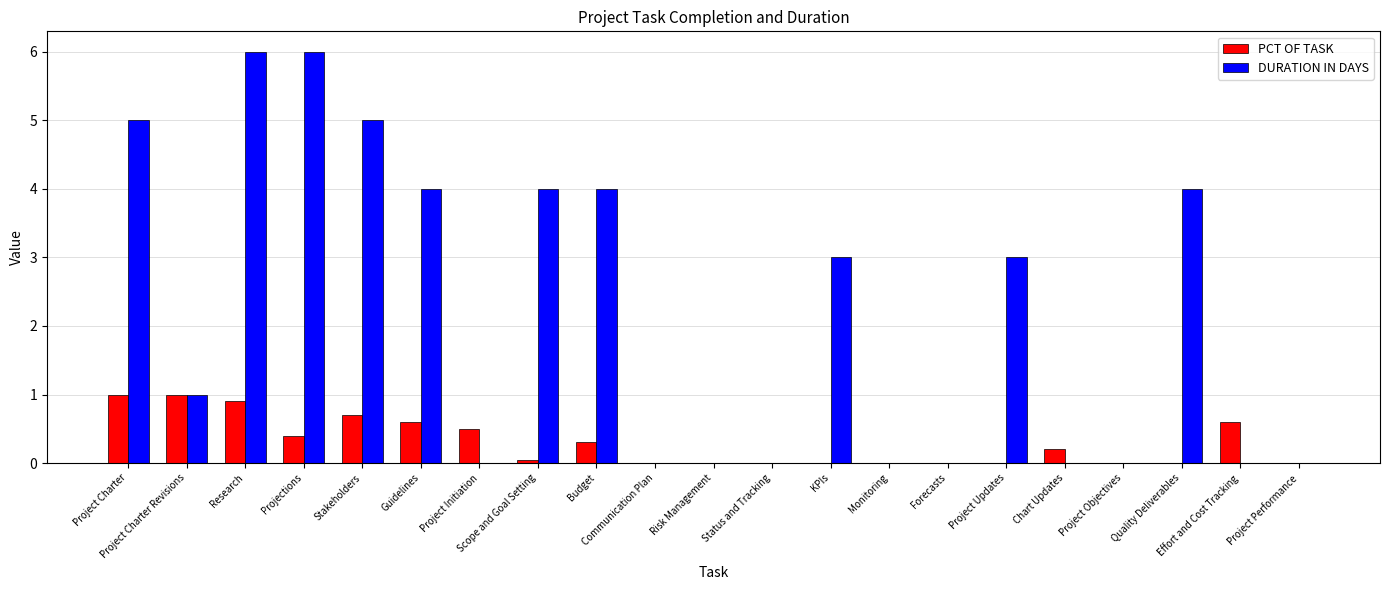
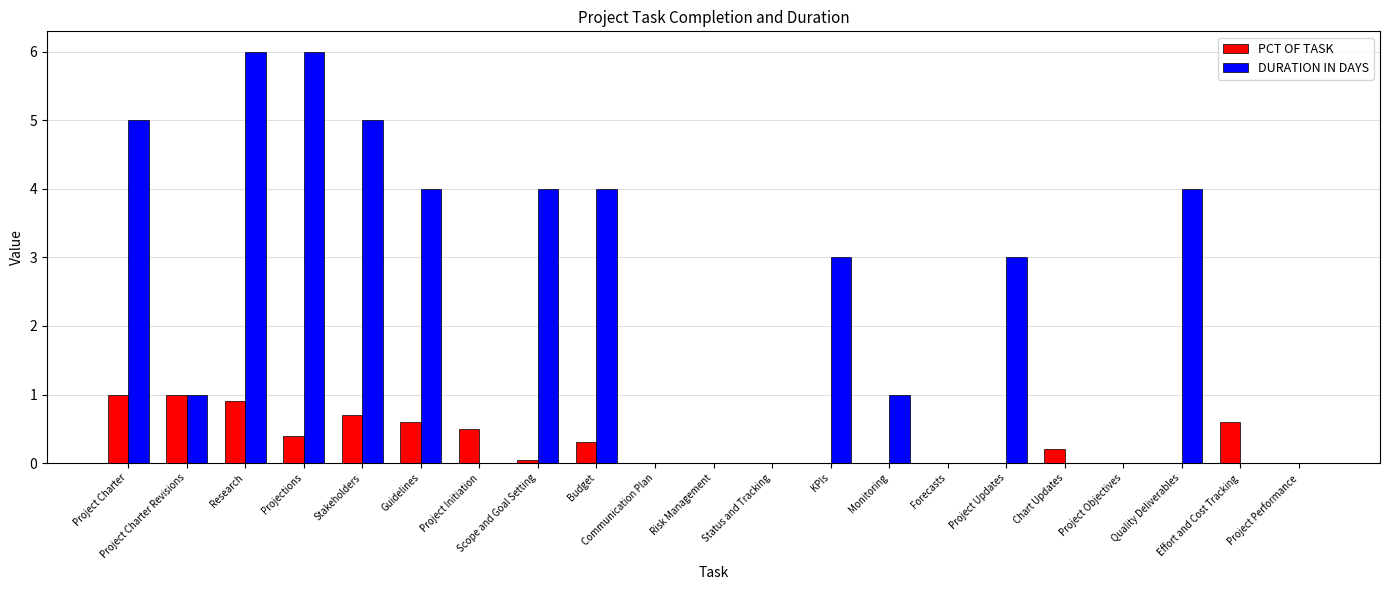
  {
    "PCT OF TASK": {
      "Project Charter": 1,
      "Project Charter Revisions": 1,
      "Research": 0.9,
      "Projections": 0.4,
      "Stakeholders": 0.7,
      "Guidelines": 0.6,
      "Project Initiation": 0.5,
      "Scope and Goal Setting": 0.1,
      "Budget": 0.3,
      "Communication Plan": 0,
      "Risk Management": 0,
      "Status and Tracking": 0,
      "KPIs": 0,
      "Monitoring": 0,
      "Forecasts": 0,
      "Project Updates": 0,
      "Chart Updates": 0.2,
      "Project Objectives": 0,
      "Quality Deliverables": 0,
      "Effort and Cost Tracking": 0.6,
      "Project Performance": 0
    },
    "DURATION IN DAYS": {
      "Project Charter": 5,
      "Project Charter Revisions": 1,
      "Research": 6,
      "Projections": 6,
      "Stakeholders": 5,
      "Guidelines": 4,
      "Project Initiation": 0,
      "Scope and Goal Setting": 4,
      "Budget": 4,
      "Communication Plan": 0,
      "Risk Management": 0,
      "Status and Tracking": 0,
      "KPIs": 3,
-     "Monitoring": 0,
+     "Monitoring": 1,
      "Forecasts": 0,
      "Project Updates": 3,
      "Chart Updates": 0,
      "Project Objectives": 0,
      "Quality Deliverables": 4,
      "Effort and Cost Tracking": 0,
      "Project Performance": 0
    }
  }
